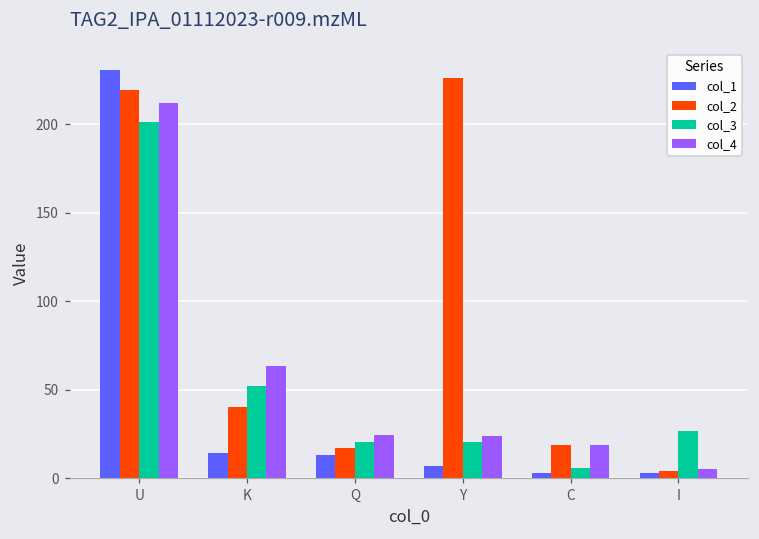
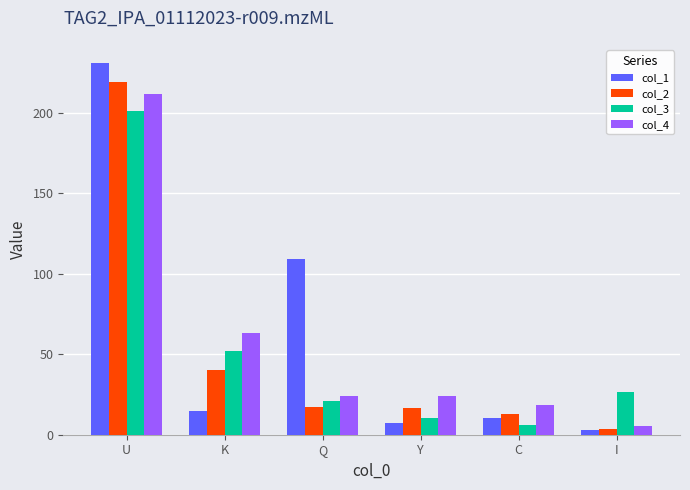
  {
    "col_1": {
      "U": 231,
      "K": 14,
-     "Q": 13,
+     "Q": 109,
      "Y": 7,
-     "C": 3,
+     "C": 10,
      "I": 3
    },
    "col_2": {
      "U": 219,
      "K": 40,
      "Q": 17,
-     "Y": 226,
-     "C": 19,
+     "Y": 17,
+     "C": 13,
      "I": 4
    },
    "col_3": {
      "U": 201,
      "K": 52,
      "Q": 21,
-     "Y": 21,
+     "Y": 11,
      "C": 6,
      "I": 27
    },
    "col_4": {
      "U": 212,
      "K": 64,
      "Q": 24,
      "Y": 24,
      "C": 19,
      "I": 5
    }
  }
